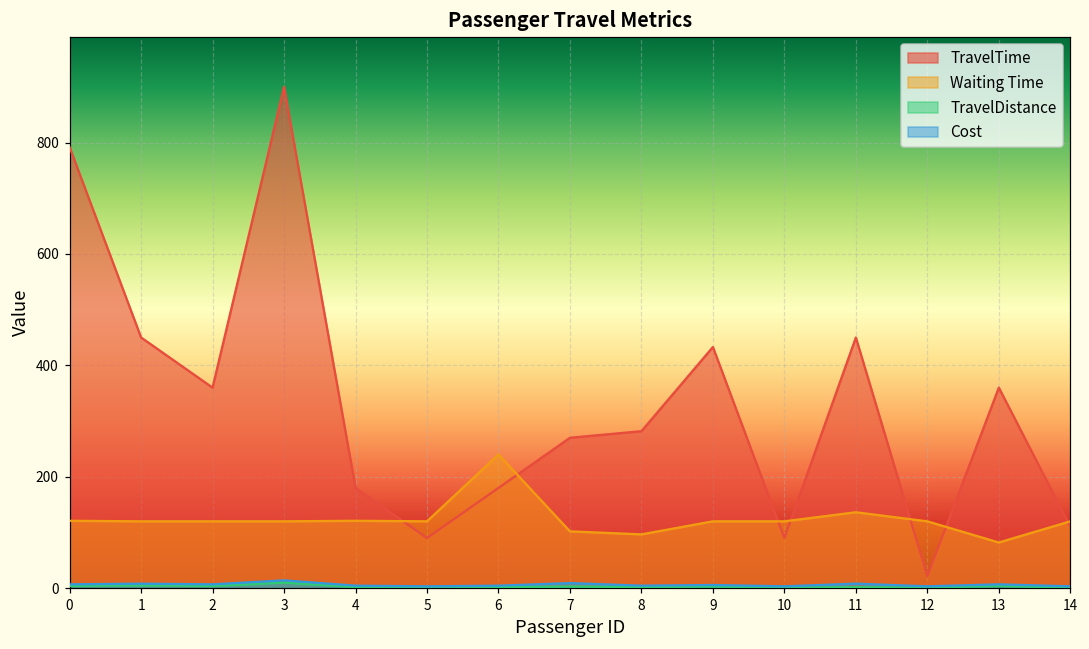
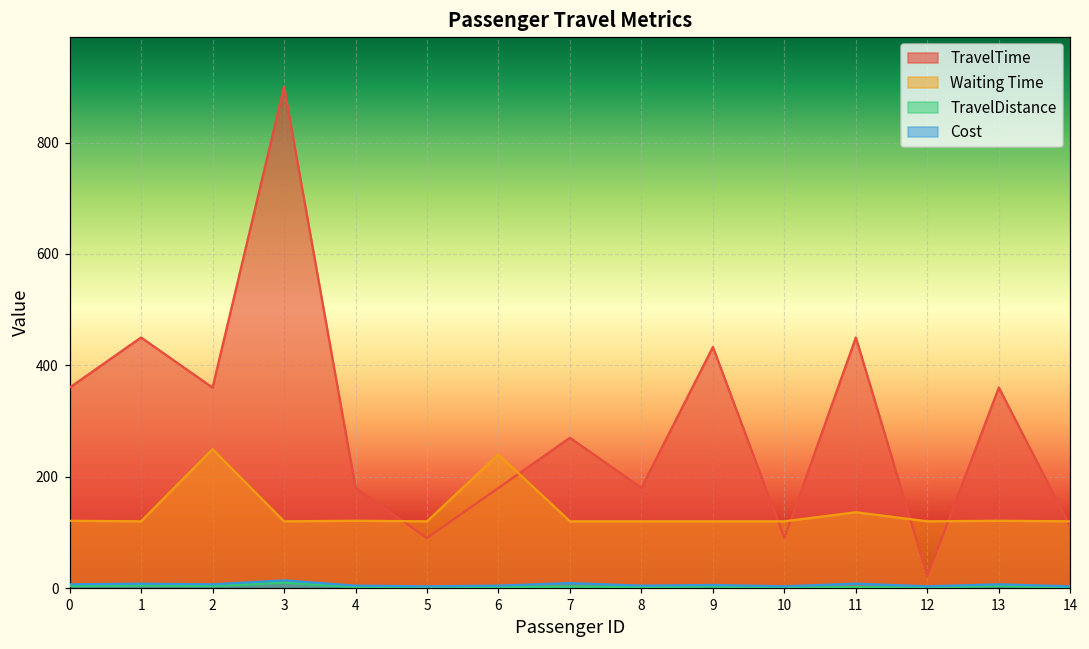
  {
    "TravelTime": {
-     "0": 790,
+     "0": 360,
      "1": 450,
      "2": 360,
      "3": 900,
      "4": 180,
      "5": 90,
      "6": 180,
      "7": 270,
-     "8": 280,
+     "8": 180,
      "9": 430,
      "10": 90,
      "11": 450,
      "12": 20,
      "13": 360,
      "14": 110
    },
    "Waiting Time": {
      "0": 120,
      "1": 120,
-     "2": 120,
+     "2": 250,
      "3": 120,
      "4": 120,
      "5": 120,
      "6": 240,
-     "7": 100,
-     "8": 100,
+     "7": 120,
+     "8": 120,
      "9": 120,
      "10": 120,
      "11": 140,
      "12": 120,
-     "13": 80,
+     "13": 120,
      "14": 120
    },
    "TravelDistance": {
      "7": 0,
      "11": 0
    },
    "Cost": {
      "7": 10,
      "11": 10
    }
  }
